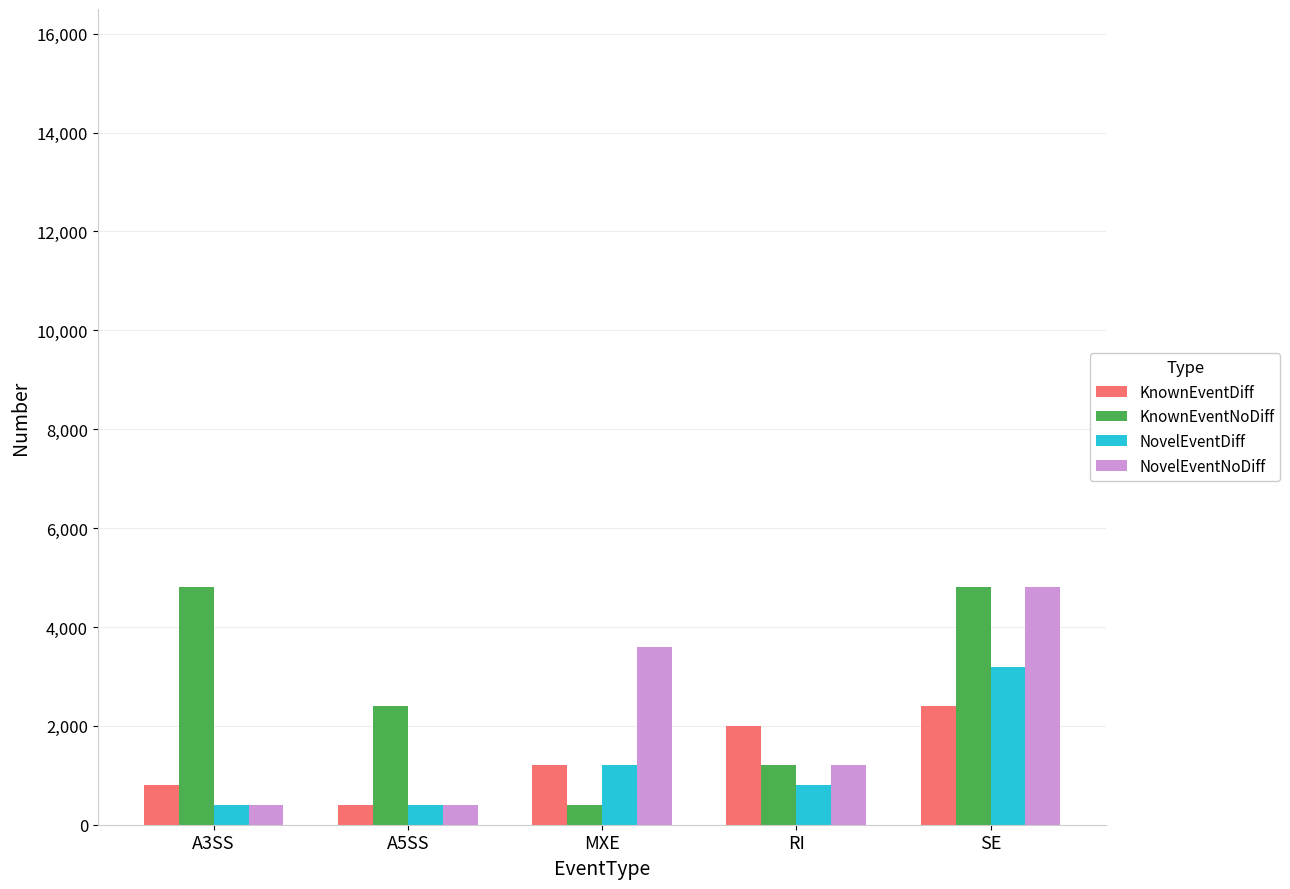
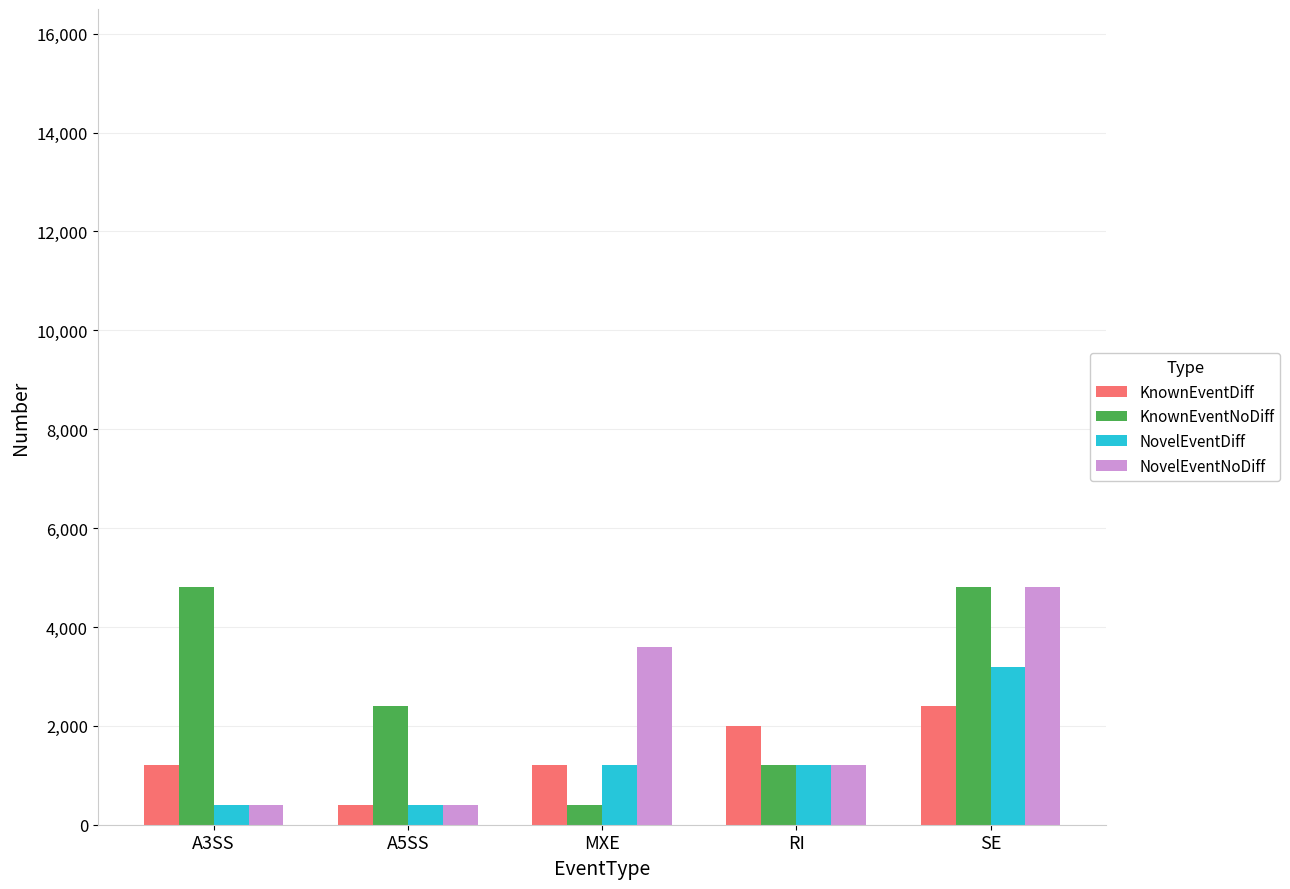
  {
    "KnownEventDiff": {
-     "A3SS": "800",
+     "A3SS": "1,200",
      "A5SS": "400",
      "MXE": "1,200",
      "RI": "2,000",
      "SE": "2,400"
    },
    "KnownEventNoDiff": {
      "A3SS": "4,800",
      "A5SS": "2,400",
      "MXE": "400",
      "RI": "1,200",
      "SE": "4,800"
    },
    "NovelEventDiff": {
      "A3SS": "400",
      "A5SS": "400",
      "MXE": "1,200",
-     "RI": "800",
+     "RI": "1,200",
      "SE": "3,200"
    },
    "NovelEventNoDiff": {
      "A3SS": "400",
      "A5SS": "400",
      "MXE": "3,600",
      "RI": "1,200",
      "SE": "4,800"
    }
  }
